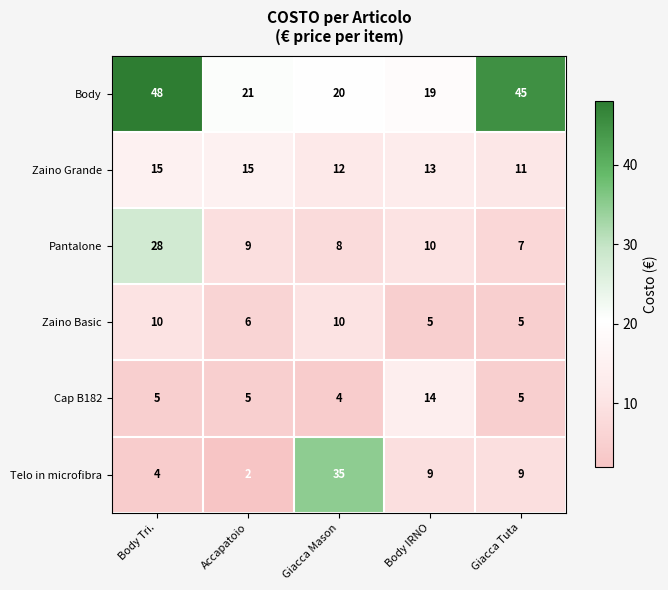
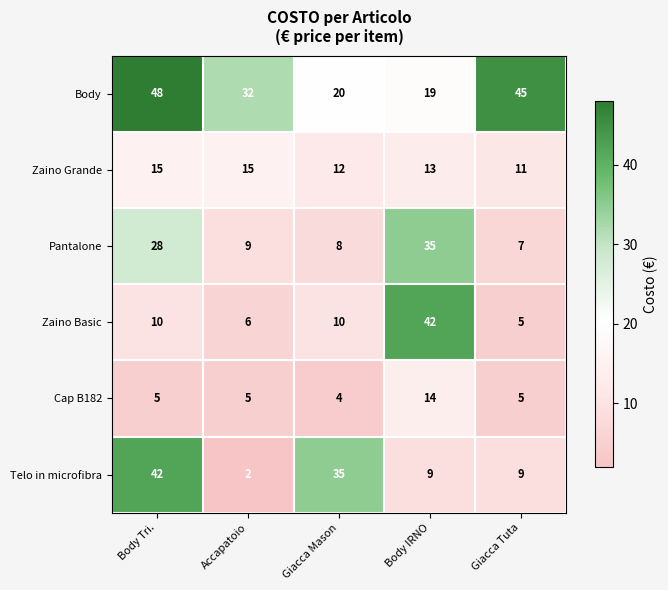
  {
    "Body": {
      "Body Tri.": 48,
-     "Accapatoio": 21,
+     "Accapatoio": 32,
      "Giacca Mason": 20,
      "Body IRNO": 19,
      "Giacca Tuta": 45
    },
    "Zaino Grande": {
      "Body Tri.": 15,
      "Accapatoio": 15,
      "Giacca Mason": 12,
      "Body IRNO": 13,
      "Giacca Tuta": 11
    },
    "Pantalone": {
      "Body Tri.": 28,
      "Accapatoio": 9,
      "Giacca Mason": 8,
-     "Body IRNO": 10,
+     "Body IRNO": 35,
      "Giacca Tuta": 7
    },
    "Zaino Basic": {
      "Body Tri.": 10,
      "Accapatoio": 6,
      "Giacca Mason": 10,
-     "Body IRNO": 5,
+     "Body IRNO": 42,
      "Giacca Tuta": 5
    },
    "Cap B182": {
      "Body Tri.": 5,
      "Accapatoio": 5,
      "Giacca Mason": 4,
      "Body IRNO": 14,
      "Giacca Tuta": 5
    },
    "Telo in microfibra": {
-     "Body Tri.": 4,
+     "Body Tri.": 42,
      "Accapatoio": 2,
      "Giacca Mason": 35,
      "Body IRNO": 9,
      "Giacca Tuta": 9
    }
  }
